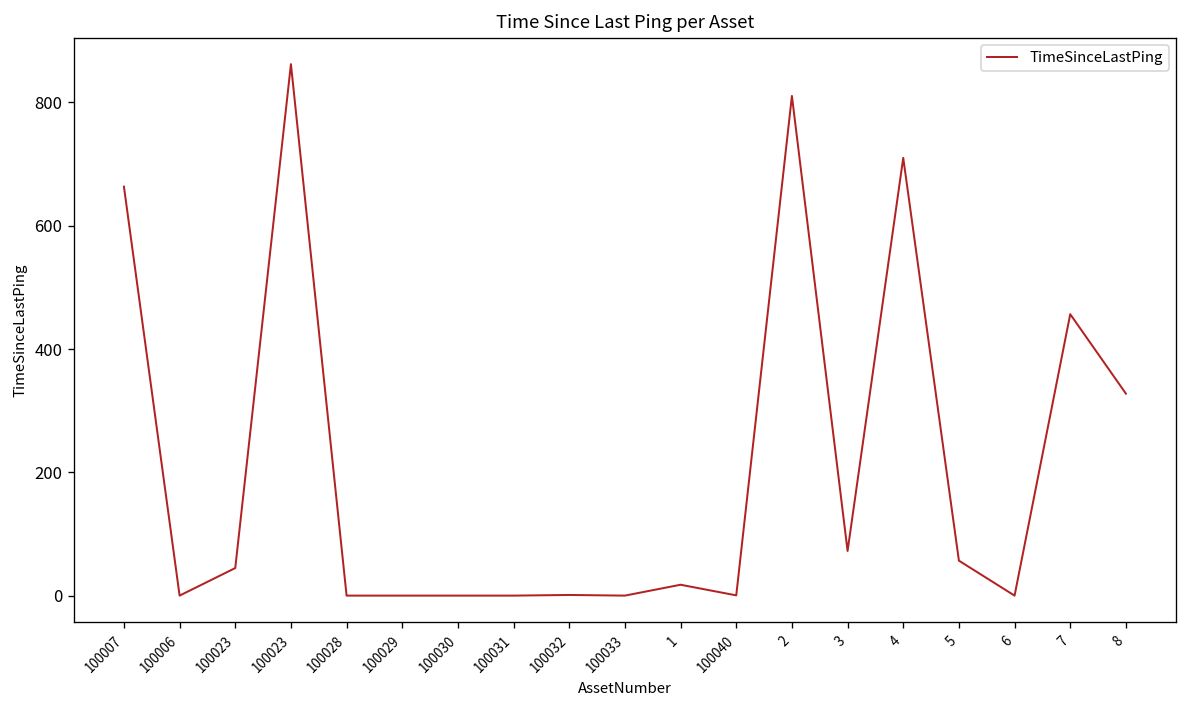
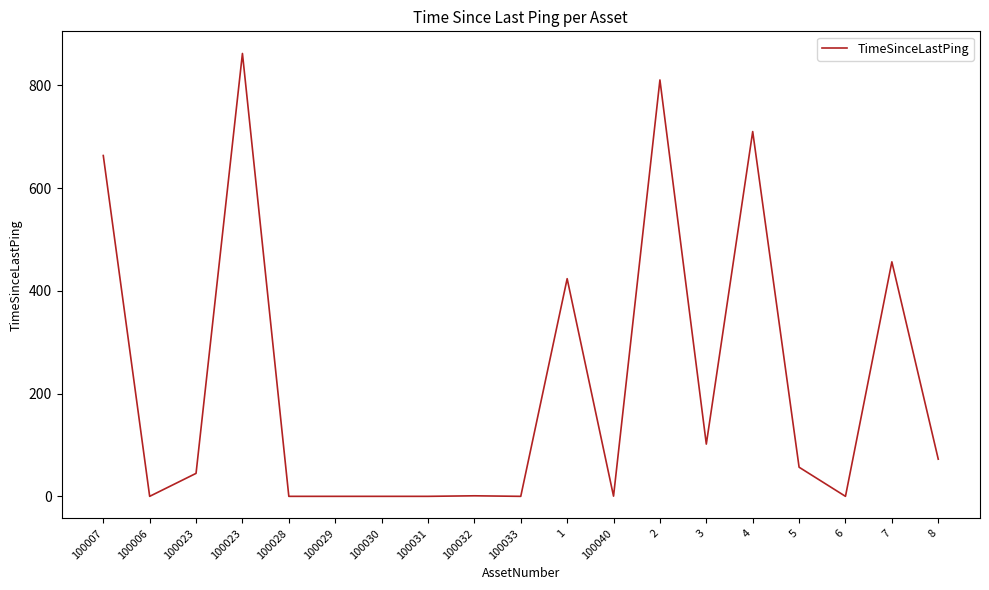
  {
    "100007": 660,
    "100006": 0,
    "100028": 0,
    "100029": 0,
    "100030": 0,
    "100031": 0,
    "100032": 0,
    "100033": 0,
-   "1": 20,
+   "1": 420,
    "100040": 0,
    "2": 810,
-   "3": 70,
+   "3": 100,
    "4": 710,
    "5": 60,
    "6": 0,
    "7": 460,
-   "8": 330
+   "8": 70
  }
